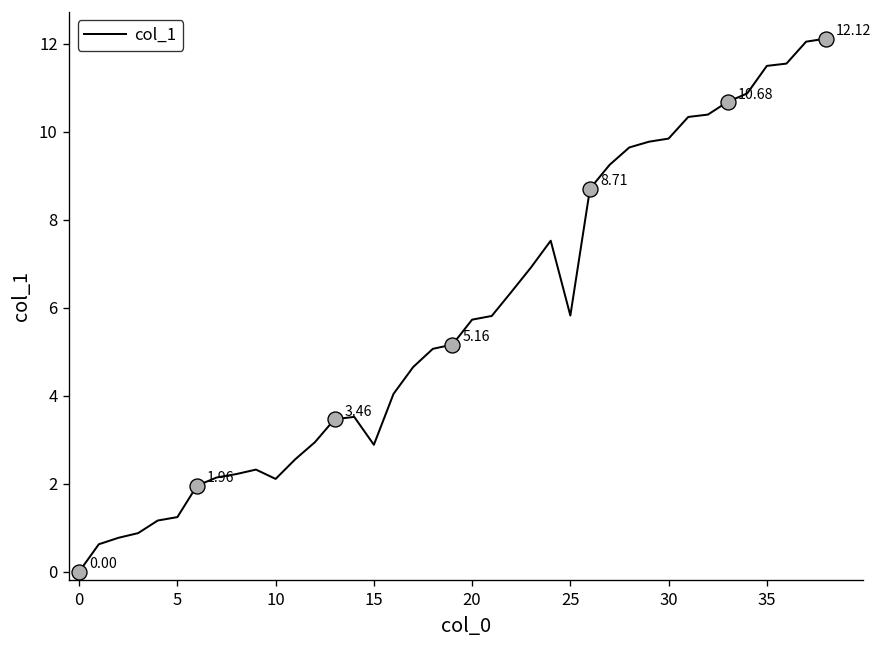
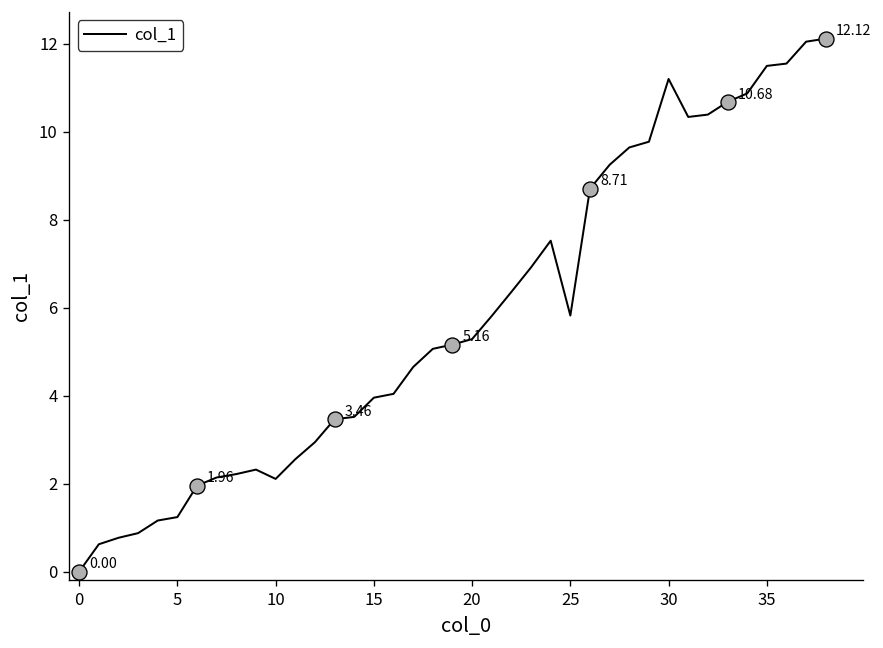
  {
    "col_1": {
      "5": 1.2,
      "10": 2.1,
-     "15": 2.9,
-     "20": 5.7,
+     "15": 4.0,
+     "20": 5.3,
      "25": 5.8,
-     "30": 9.8,
+     "30": 11.2,
      "35": 11.5
    }
  }
